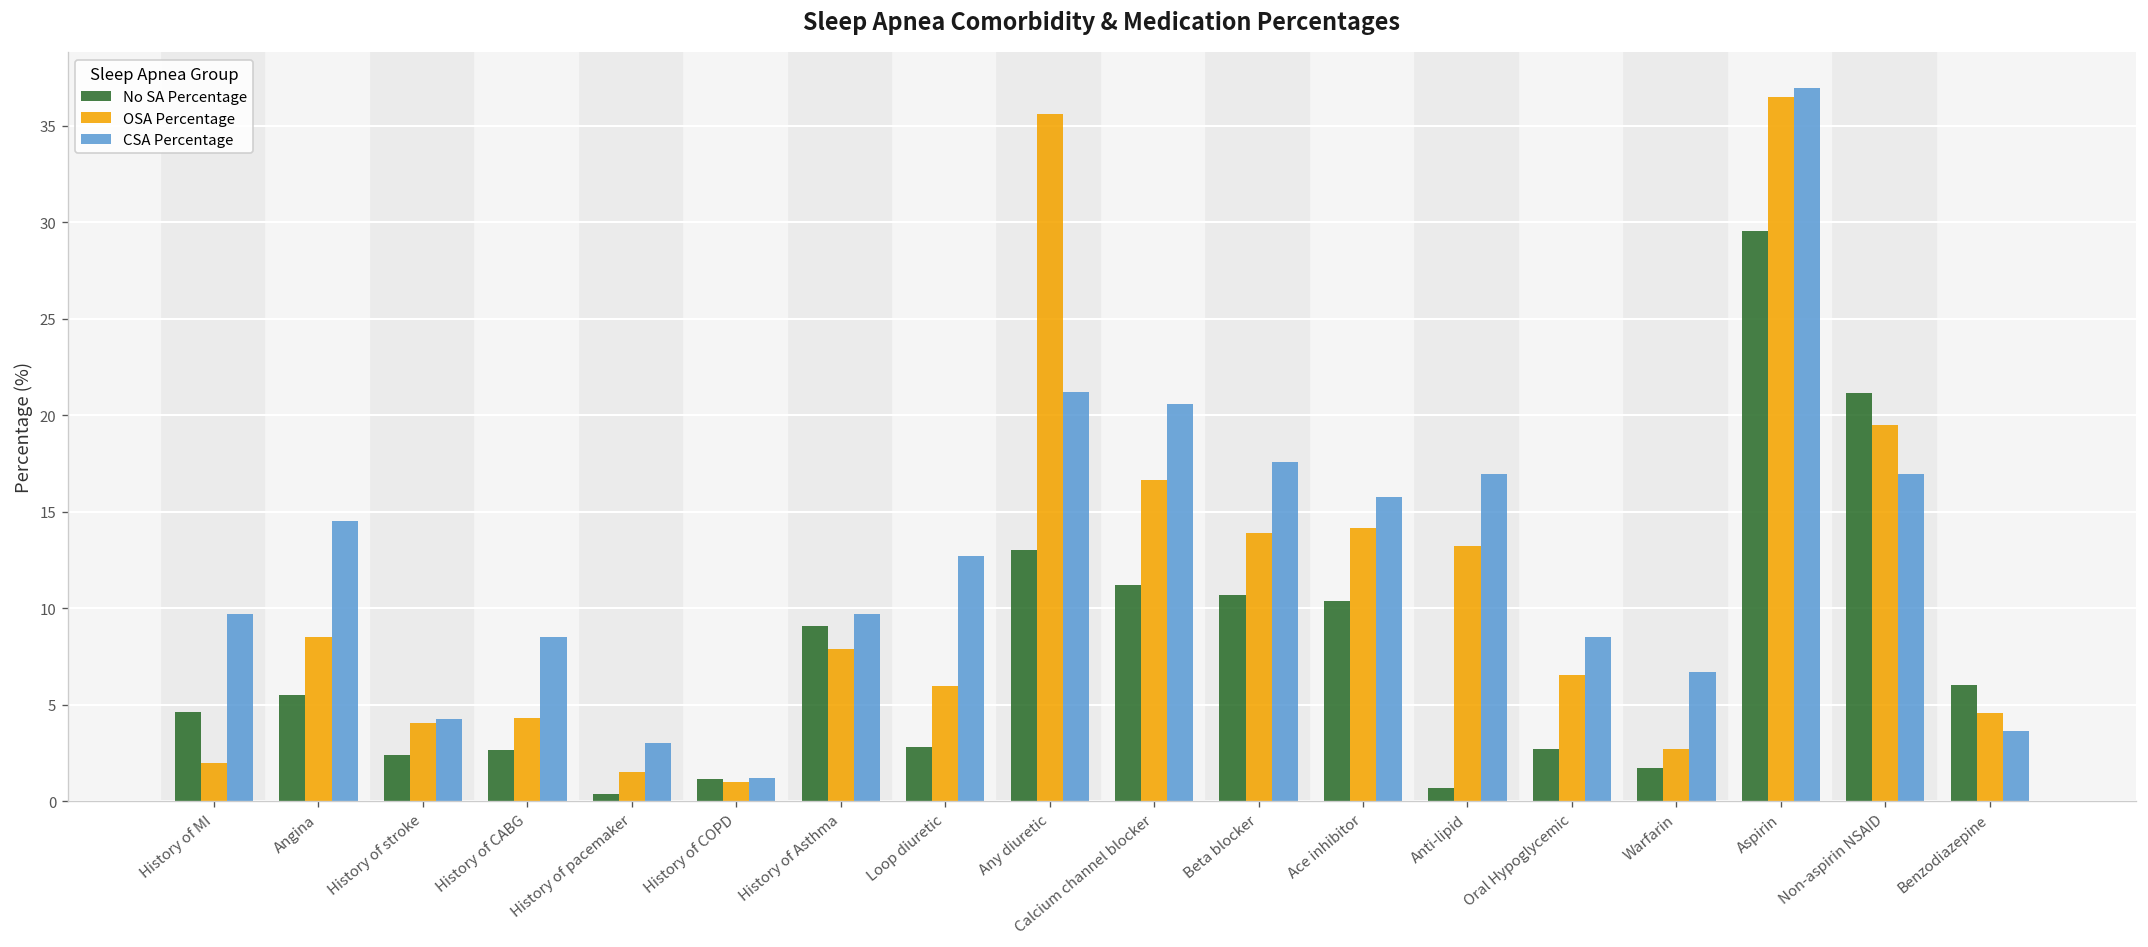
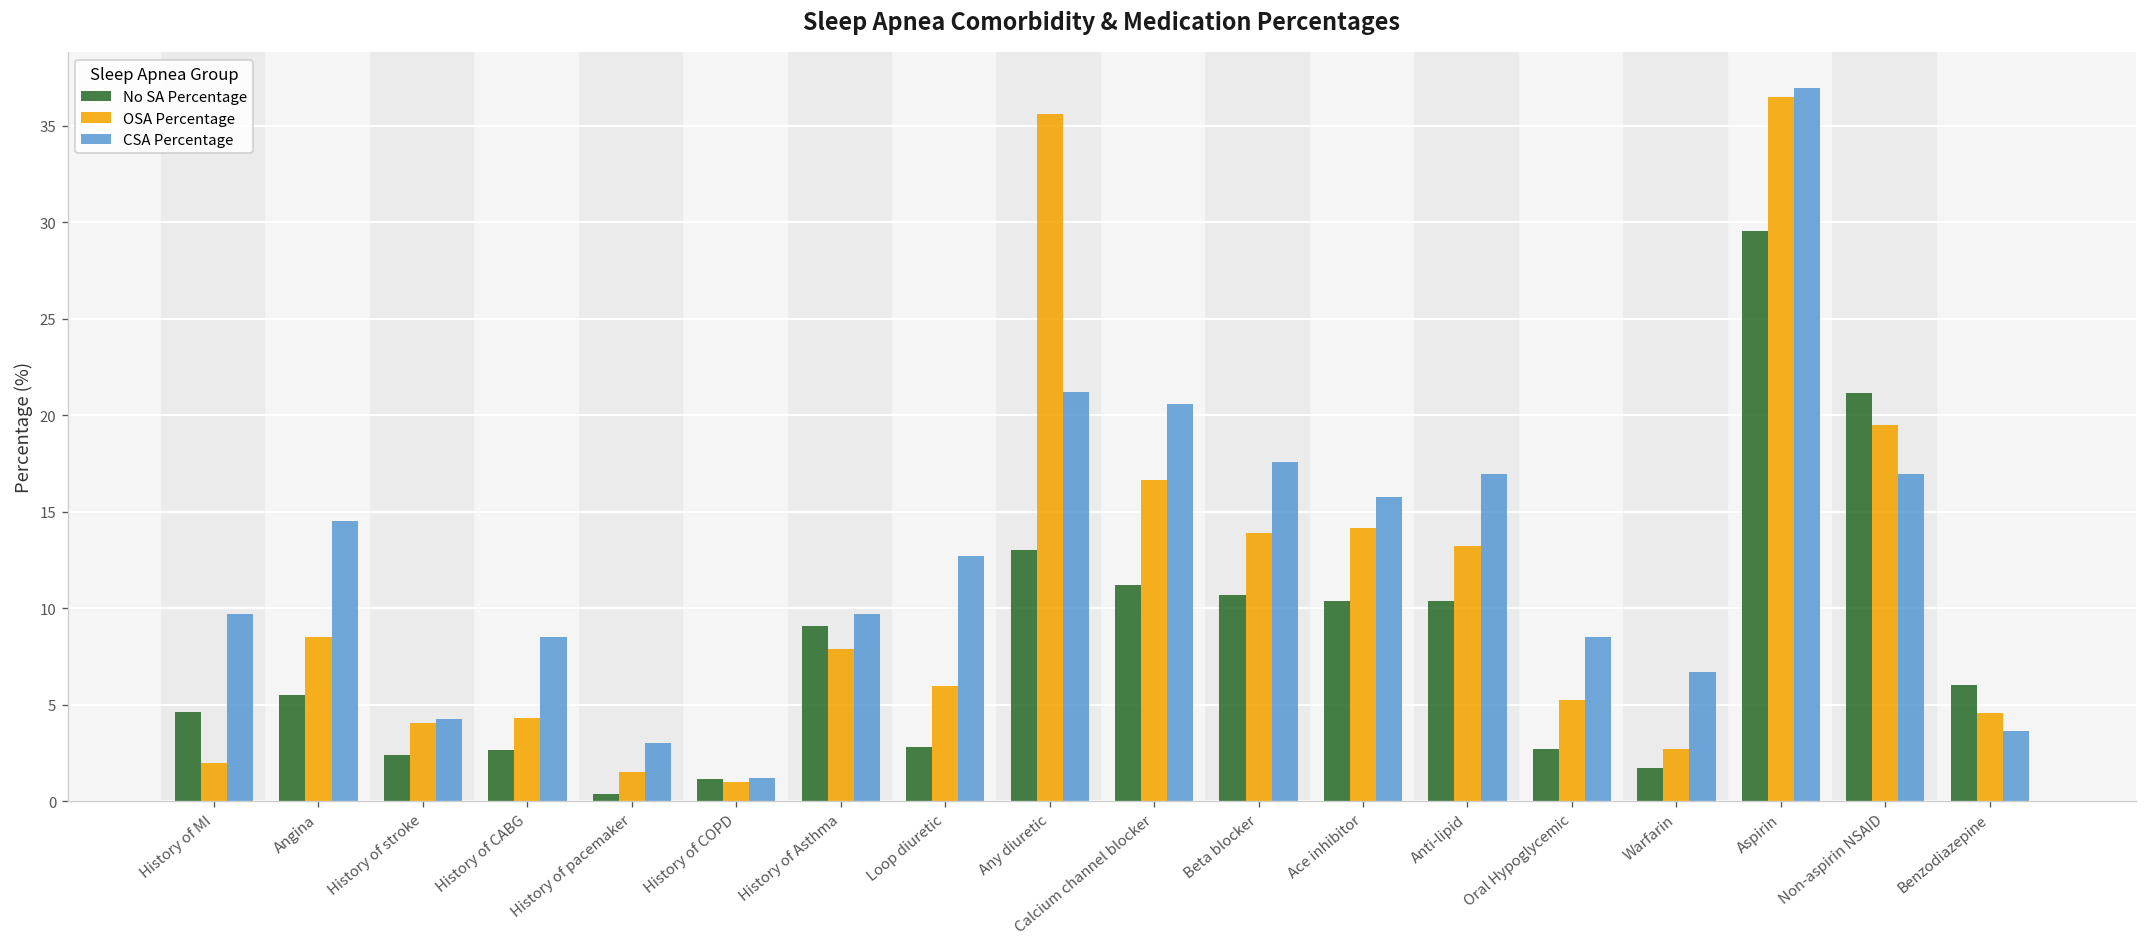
  {
    "No SA Percentage": {
      "History of MI": 4.6,
      "Angina": 5.5,
      "History of stroke": 2.4,
      "History of CABG": 2.7,
      "History of pacemaker": 0.4,
      "History of COPD": 1.2,
      "History of Asthma": 9.1,
      "Loop diuretic": 2.8,
      "Any diuretic": 13.0,
      "Calcium channel blocker": 11.2,
      "Beta blocker": 10.7,
      "Ace inhibitor": 10.4,
-     "Anti-lipid": 0.7,
+     "Anti-lipid": 10.4,
      "Oral Hypoglycemic": 2.7,
      "Warfarin": 1.7,
      "Aspirin": 29.6,
      "Non-aspirin NSAID": 21.1,
      "Benzodiazepine": 6.0
    },
    "OSA Percentage": {
      "History of MI": 2.0,
      "Angina": 8.5,
      "History of stroke": 4.0,
      "History of CABG": 4.3,
      "History of pacemaker": 1.5,
      "History of COPD": 1.0,
      "History of Asthma": 7.9,
      "Loop diuretic": 6.0,
      "Any diuretic": 35.6,
      "Calcium channel blocker": 16.6,
      "Beta blocker": 13.9,
      "Ace inhibitor": 14.2,
      "Anti-lipid": 13.2,
-     "Oral Hypoglycemic": 6.5,
+     "Oral Hypoglycemic": 5.2,
      "Warfarin": 2.7,
      "Aspirin": 36.5,
      "Non-aspirin NSAID": 19.5,
      "Benzodiazepine": 4.6
    },
    "CSA Percentage": {
      "History of MI": 9.7,
      "Angina": 14.5,
      "History of stroke": 4.2,
      "History of CABG": 8.5,
      "History of pacemaker": 3.0,
      "History of COPD": 1.2,
      "History of Asthma": 9.7,
      "Loop diuretic": 12.7,
      "Any diuretic": 21.2,
      "Calcium channel blocker": 20.6,
      "Beta blocker": 17.6,
      "Ace inhibitor": 15.8,
      "Anti-lipid": 17.0,
      "Oral Hypoglycemic": 8.5,
      "Warfarin": 6.7,
      "Aspirin": 37.0,
      "Non-aspirin NSAID": 17.0,
      "Benzodiazepine": 3.6
    }
  }
